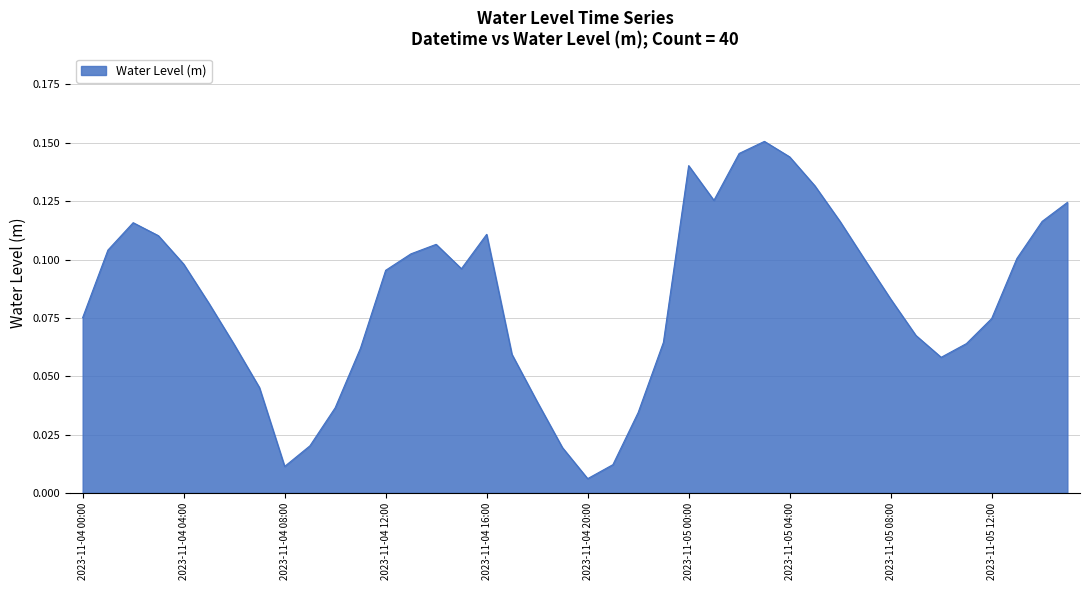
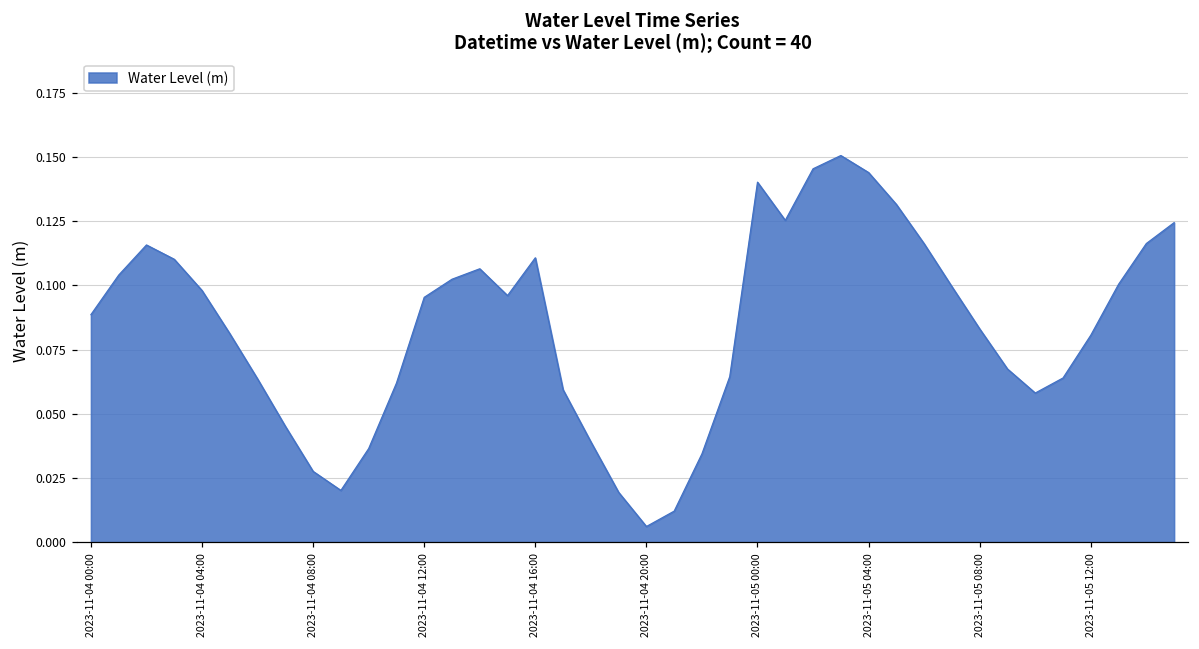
  {
-   "2023-11-04 00:00": 0.075,
+   "2023-11-04 00:00": 0.089,
    "2023-11-04 04:00": 0.098,
-   "2023-11-04 08:00": 0.011,
+   "2023-11-04 08:00": 0.028,
    "2023-11-04 12:00": 0.095,
    "2023-11-04 16:00": 0.111,
    "2023-11-04 20:00": 0.006,
    "2023-11-05 00:00": 0.140,
    "2023-11-05 04:00": 0.144,
    "2023-11-05 08:00": 0.083,
-   "2023-11-05 12:00": 0.075
+   "2023-11-05 12:00": 0.081
  }
